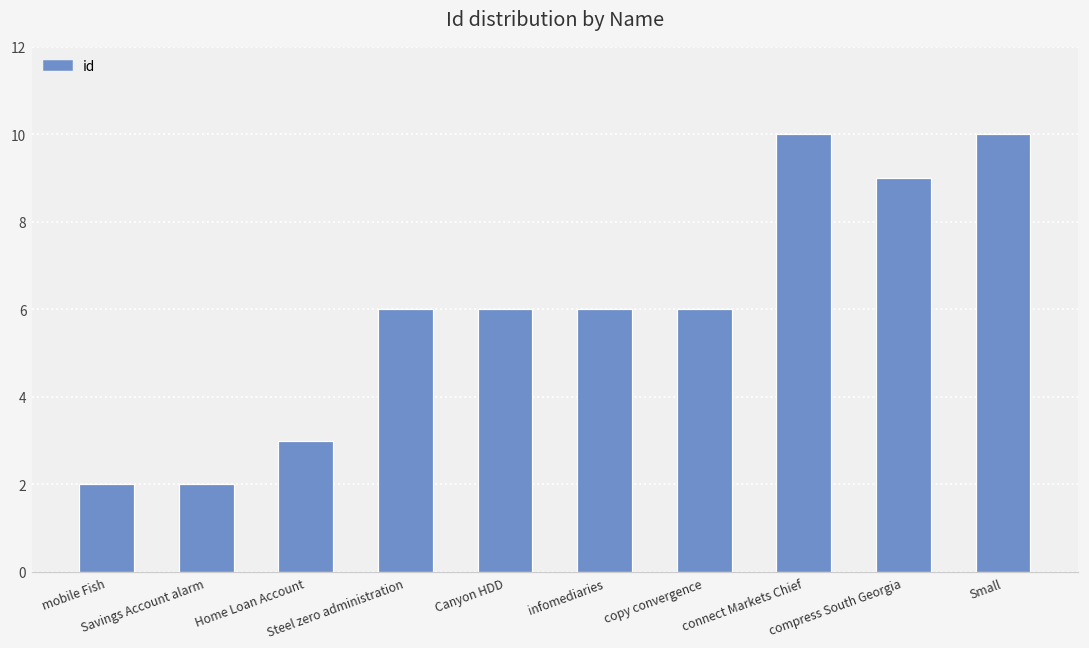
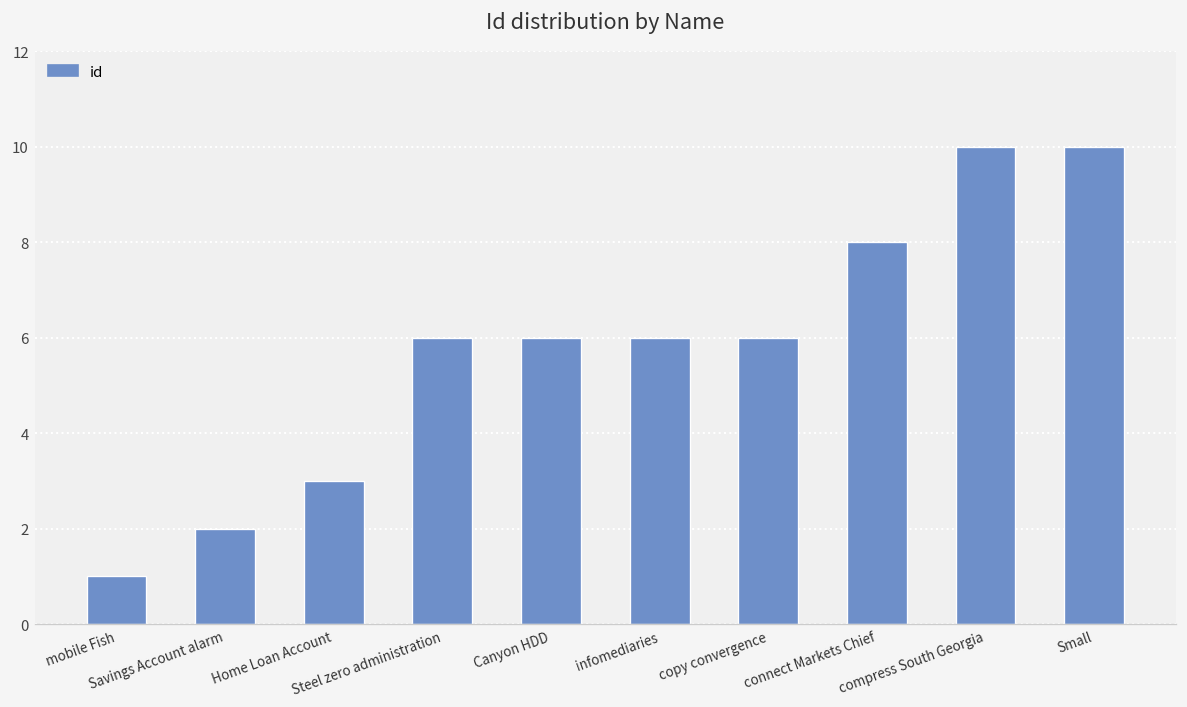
  {
-   "mobile Fish": 2,
+   "mobile Fish": 1,
    "Savings Account alarm": 2,
    "Home Loan Account": 3,
    "Steel zero administration": 6,
    "Canyon HDD": 6,
    "infomediaries": 6,
    "copy convergence": 6,
-   "connect Markets Chief": 10,
-   "compress South Georgia": 9,
+   "connect Markets Chief": 8,
+   "compress South Georgia": 10,
    "Small": 10
  }
